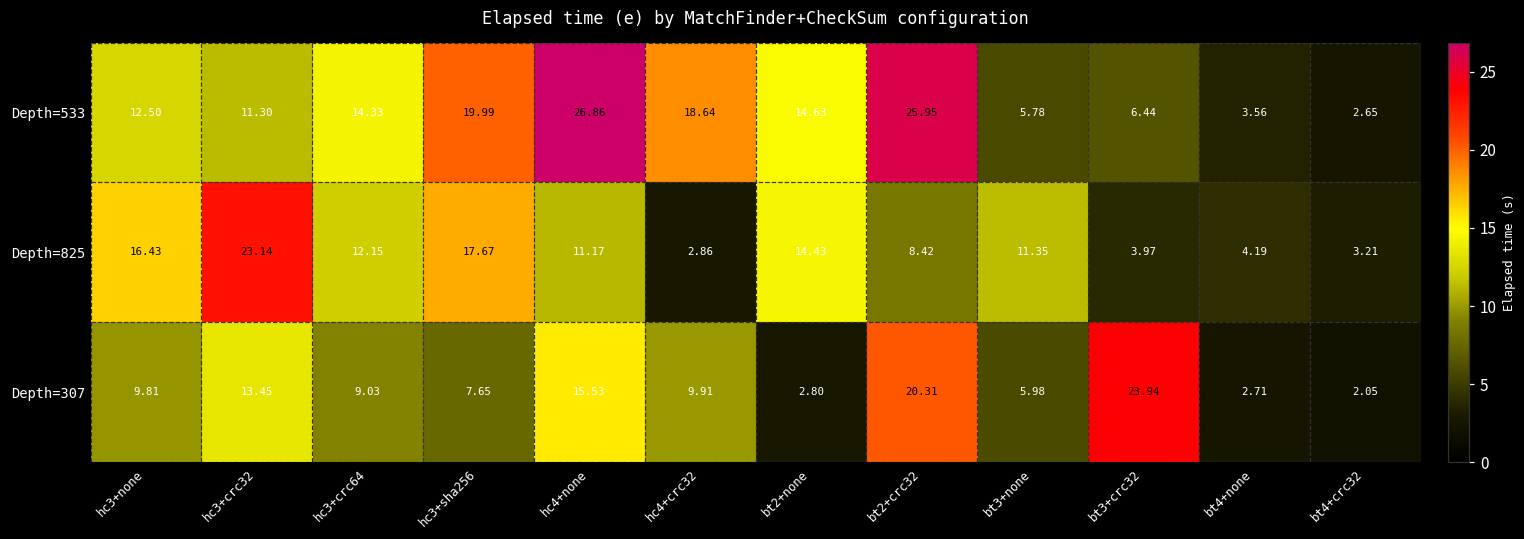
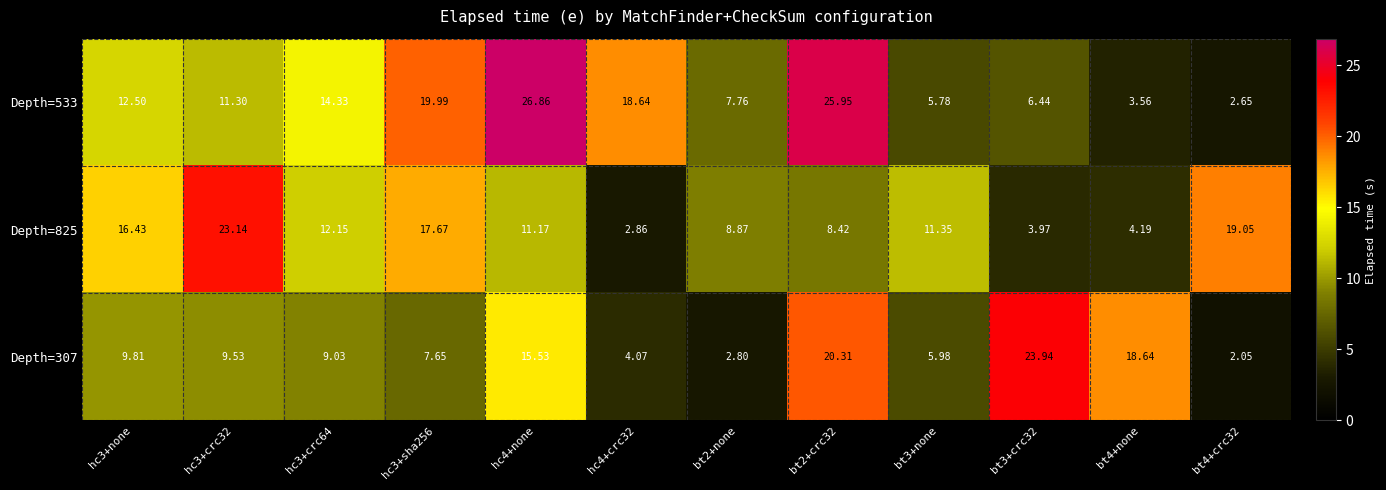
  {
    "Depth=533": {
      "hc3+none": 12.50,
      "hc3+crc32": 11.30,
      "hc3+crc64": 14.33,
      "hc3+sha256": 19.99,
      "hc4+none": 26.86,
      "hc4+crc32": 18.64,
-     "bt2+none": 14.63,
+     "bt2+none": 7.76,
      "bt2+crc32": 25.95,
      "bt3+none": 5.78,
      "bt3+crc32": 6.44,
      "bt4+none": 3.56,
      "bt4+crc32": 2.65
    },
    "Depth=825": {
      "hc3+none": 16.43,
      "hc3+crc32": 23.14,
      "hc3+crc64": 12.15,
      "hc3+sha256": 17.67,
      "hc4+none": 11.17,
      "hc4+crc32": 2.86,
-     "bt2+none": 14.43,
+     "bt2+none": 8.87,
      "bt2+crc32": 8.42,
      "bt3+none": 11.35,
      "bt3+crc32": 3.97,
      "bt4+none": 4.19,
-     "bt4+crc32": 3.21
+     "bt4+crc32": 19.05
    },
    "Depth=307": {
      "hc3+none": 9.81,
-     "hc3+crc32": 13.45,
+     "hc3+crc32": 9.53,
      "hc3+crc64": 9.03,
      "hc3+sha256": 7.65,
      "hc4+none": 15.53,
-     "hc4+crc32": 9.91,
+     "hc4+crc32": 4.07,
      "bt2+none": 2.80,
      "bt2+crc32": 20.31,
      "bt3+none": 5.98,
      "bt3+crc32": 23.94,
-     "bt4+none": 2.71,
+     "bt4+none": 18.64,
      "bt4+crc32": 2.05
    }
  }
